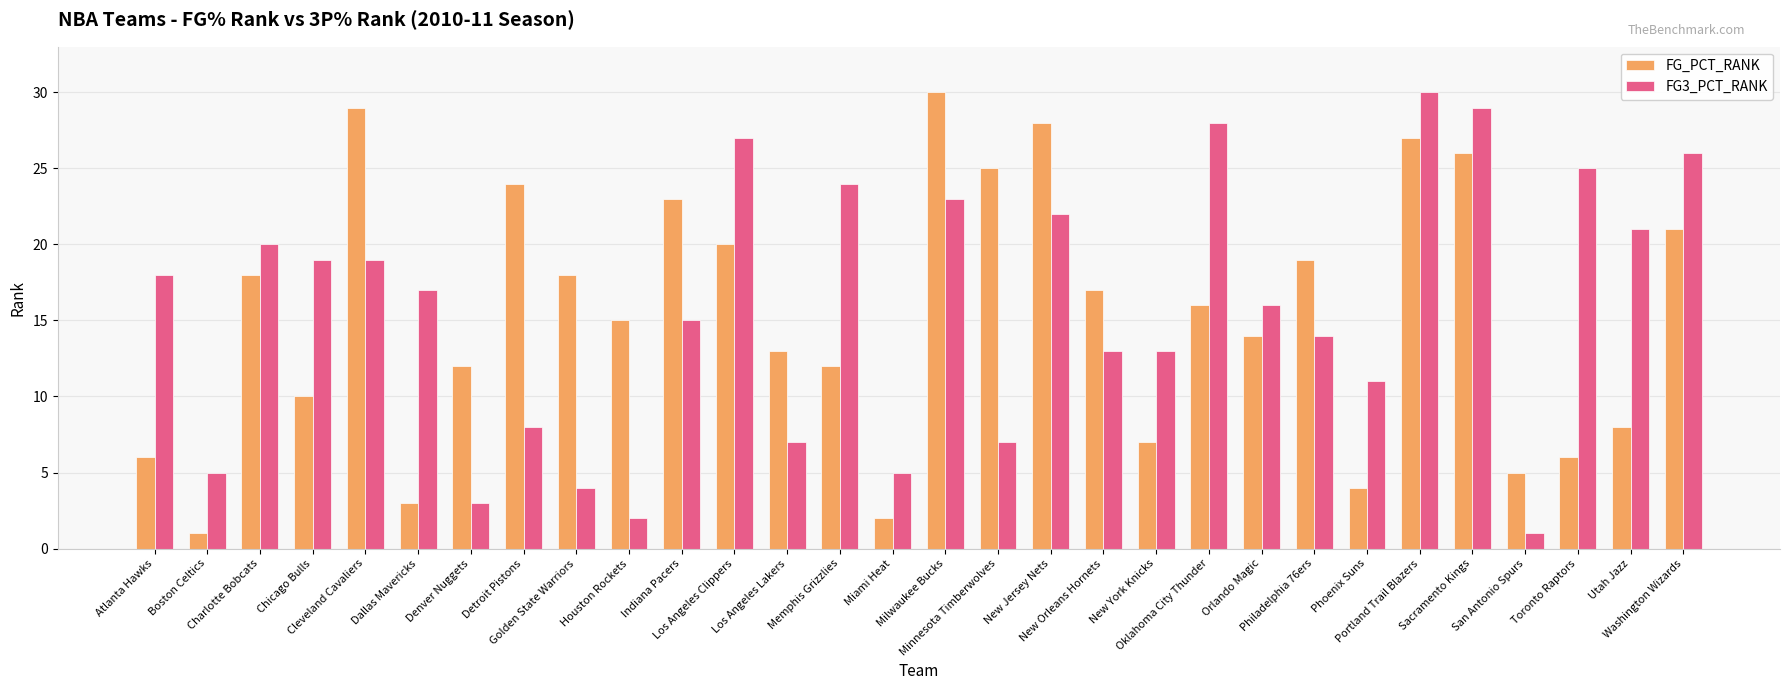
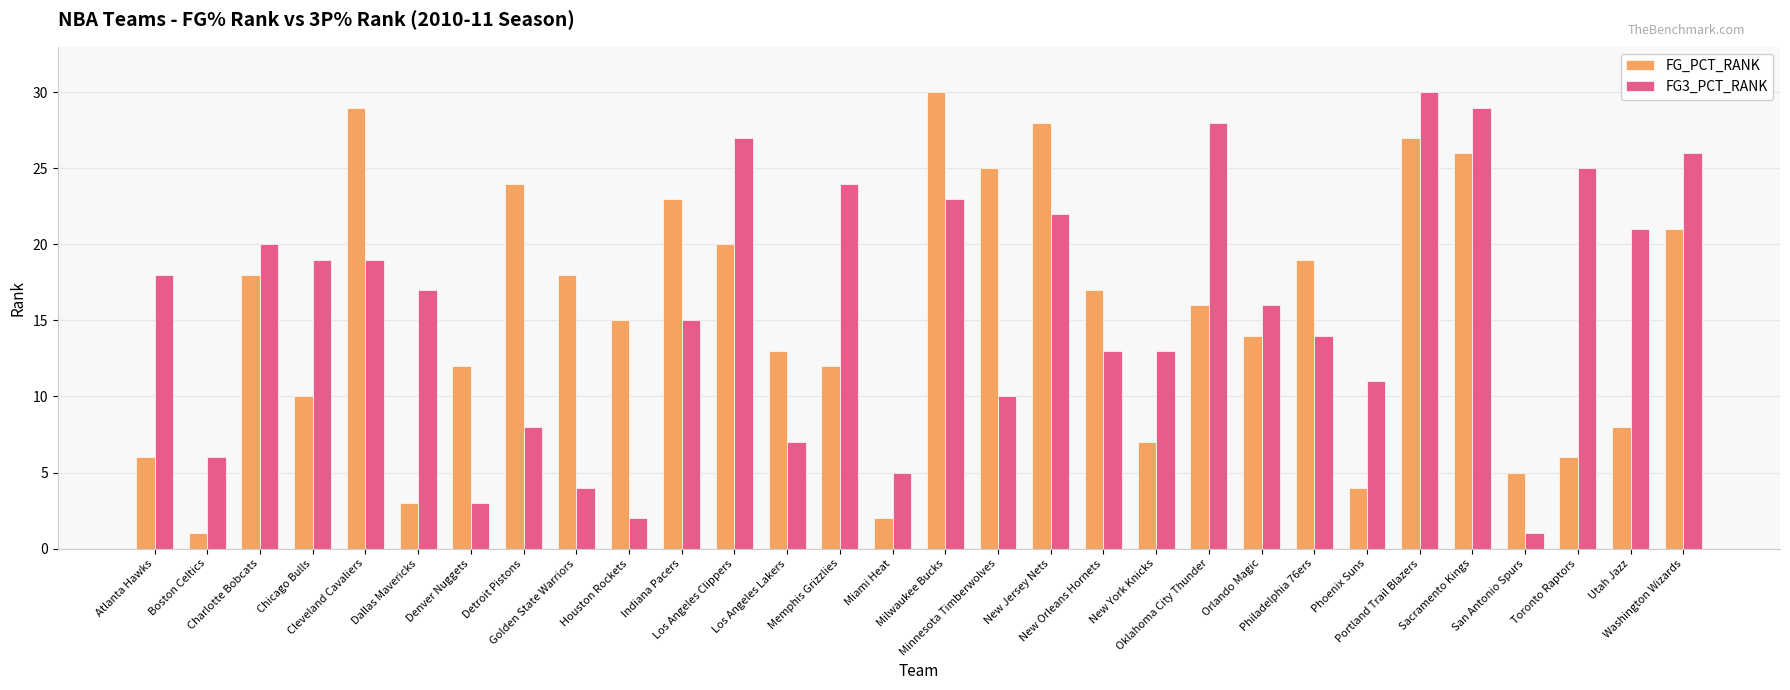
  {
    "FG_PCT_RANK": {
      "Atlanta Hawks": 6,
      "Boston Celtics": 1,
      "Charlotte Bobcats": 18,
      "Chicago Bulls": 10,
      "Cleveland Cavaliers": 29,
      "Dallas Mavericks": 3,
      "Denver Nuggets": 12,
      "Detroit Pistons": 24,
      "Golden State Warriors": 18,
      "Houston Rockets": 15,
      "Indiana Pacers": 23,
      "Los Angeles Clippers": 20,
      "Los Angeles Lakers": 13,
      "Memphis Grizzlies": 12,
      "Miami Heat": 2,
      "Milwaukee Bucks": 30,
      "Minnesota Timberwolves": 25,
      "New Jersey Nets": 28,
      "New Orleans Hornets": 17,
      "New York Knicks": 7,
      "Oklahoma City Thunder": 16,
      "Orlando Magic": 14,
      "Philadelphia 76ers": 19,
      "Phoenix Suns": 4,
      "Portland Trail Blazers": 27,
      "Sacramento Kings": 26,
      "San Antonio Spurs": 5,
      "Toronto Raptors": 6,
      "Utah Jazz": 8,
      "Washington Wizards": 21
    },
    "FG3_PCT_RANK": {
      "Atlanta Hawks": 18,
-     "Boston Celtics": 5,
+     "Boston Celtics": 6,
      "Charlotte Bobcats": 20,
      "Chicago Bulls": 19,
      "Cleveland Cavaliers": 19,
      "Dallas Mavericks": 17,
      "Denver Nuggets": 3,
      "Detroit Pistons": 8,
      "Golden State Warriors": 4,
      "Houston Rockets": 2,
      "Indiana Pacers": 15,
      "Los Angeles Clippers": 27,
      "Los Angeles Lakers": 7,
      "Memphis Grizzlies": 24,
      "Miami Heat": 5,
      "Milwaukee Bucks": 23,
-     "Minnesota Timberwolves": 7,
+     "Minnesota Timberwolves": 10,
      "New Jersey Nets": 22,
      "New Orleans Hornets": 13,
      "New York Knicks": 13,
      "Oklahoma City Thunder": 28,
      "Orlando Magic": 16,
      "Philadelphia 76ers": 14,
      "Phoenix Suns": 11,
      "Portland Trail Blazers": 30,
      "Sacramento Kings": 29,
      "San Antonio Spurs": 1,
      "Toronto Raptors": 25,
      "Utah Jazz": 21,
      "Washington Wizards": 26
    }
  }
